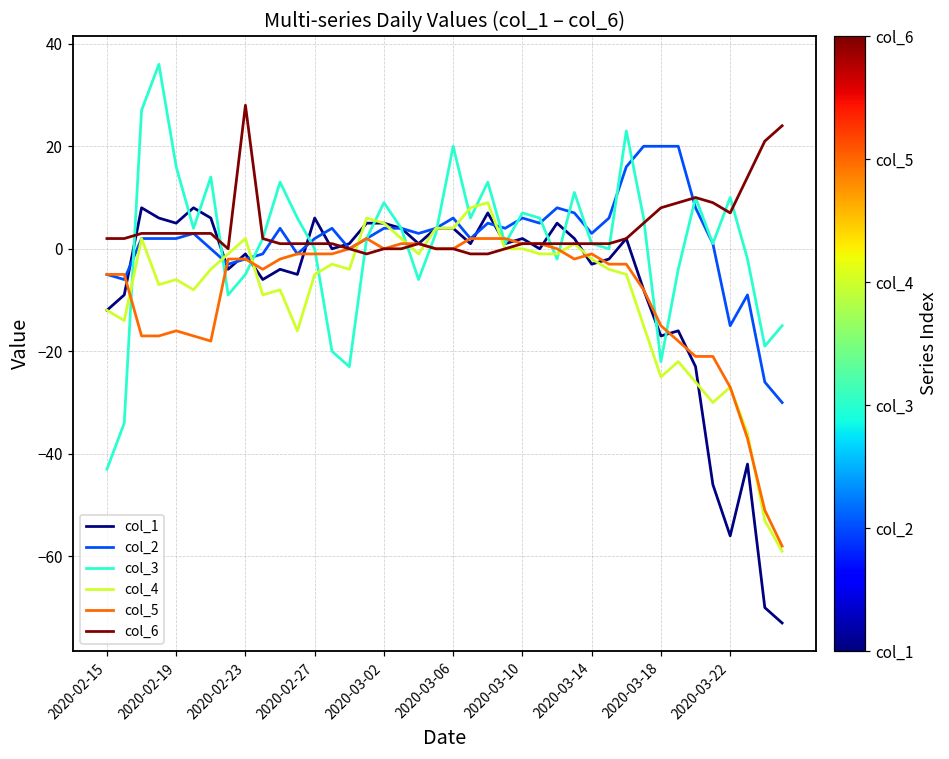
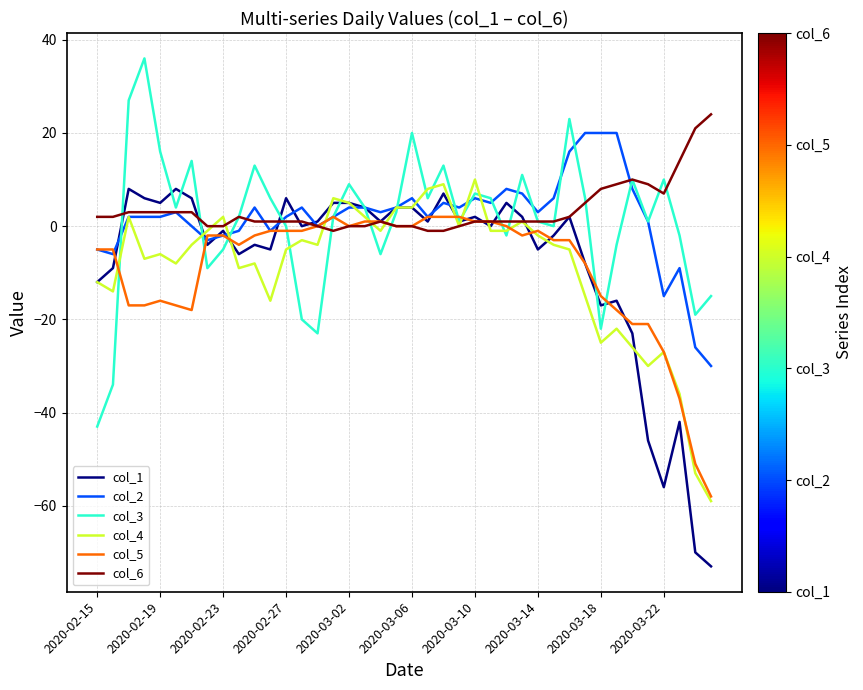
  {
    "col_1": {
      "2020-02-19": 5,
      "2020-02-23": -1,
      "2020-02-27": 6,
      "2020-03-10": 2,
-     "2020-03-14": -3,
+     "2020-03-14": -5,
      "2020-03-18": -17,
      "2020-03-22": -56
    },
    "col_2": {
      "2020-02-19": 2,
      "2020-02-27": 2,
      "2020-03-02": 4,
      "2020-03-06": 6,
      "2020-03-10": 6,
      "2020-03-14": 3,
      "2020-03-18": 20,
      "2020-03-22": -15
    },
    "col_3": {
      "2020-02-15": -43,
      "2020-02-19": 16,
      "2020-02-23": -5,
      "2020-02-27": 0,
      "2020-03-02": 9,
      "2020-03-06": 20,
      "2020-03-10": 7,
      "2020-03-18": -22,
      "2020-03-22": 10
    },
    "col_4": {
      "2020-02-19": -6,
      "2020-02-23": 2,
      "2020-02-27": -5,
-     "2020-03-10": 0,
+     "2020-03-10": 10,
      "2020-03-14": -2,
      "2020-03-18": -25
    },
    "col_5": {
      "2020-02-19": -16,
      "2020-02-27": -1,
      "2020-03-14": -1,
      "2020-03-18": -15
    },
    "col_6": {
      "2020-02-15": 2,
      "2020-02-19": 3,
-     "2020-02-23": 28,
+     "2020-02-23": 0,
      "2020-02-27": 1,
      "2020-03-18": 8,
      "2020-03-22": 7
    }
  }
